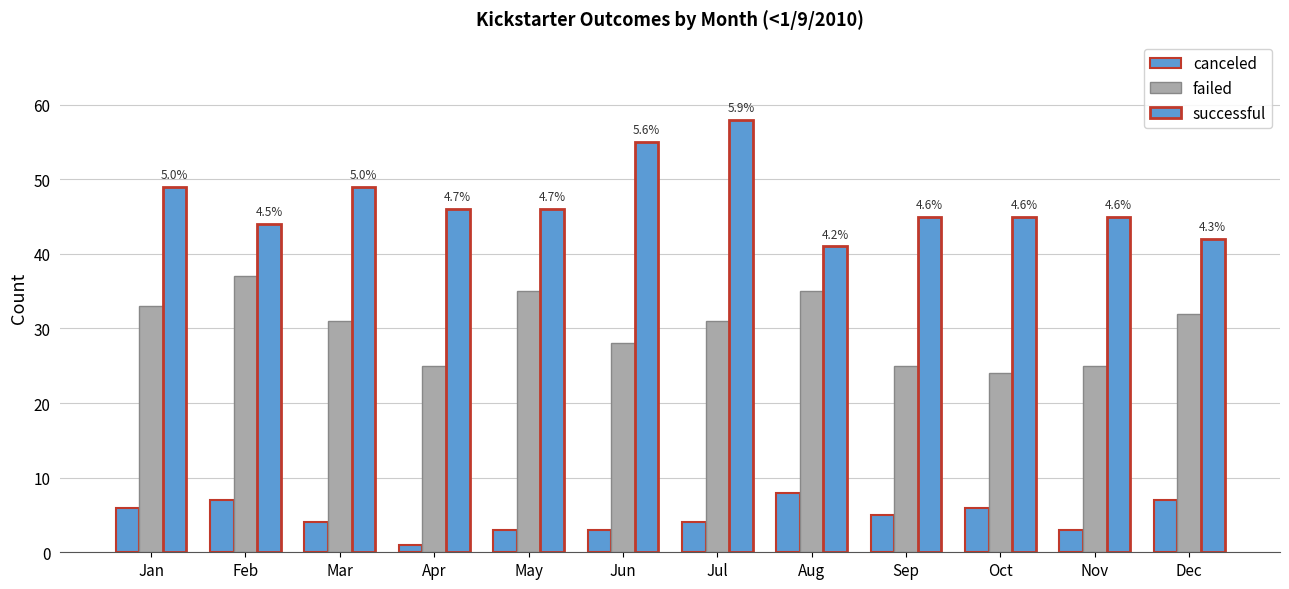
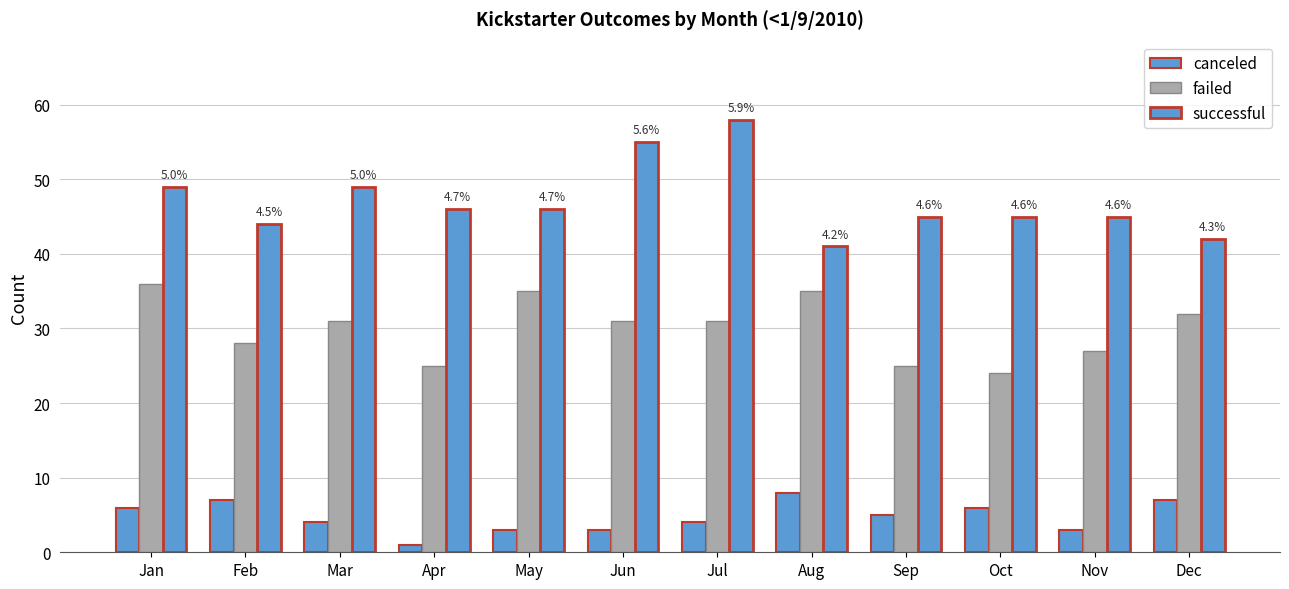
  {
    "failed": {
-     "Jan": 33,
-     "Feb": 37,
+     "Jan": 36,
+     "Feb": 28,
      "Mar": 31,
      "Apr": 25,
      "May": 35,
-     "Jun": 28,
+     "Jun": 31,
      "Jul": 31,
      "Aug": 35,
      "Sep": 25,
      "Oct": 24,
-     "Nov": 25,
+     "Nov": 27,
      "Dec": 32
    }
  }
